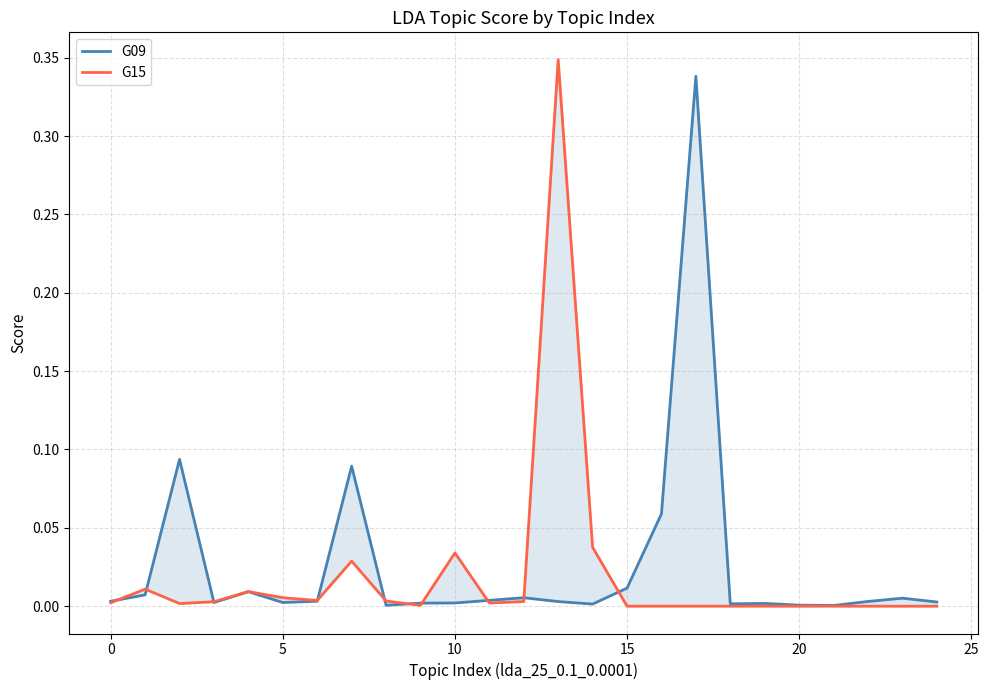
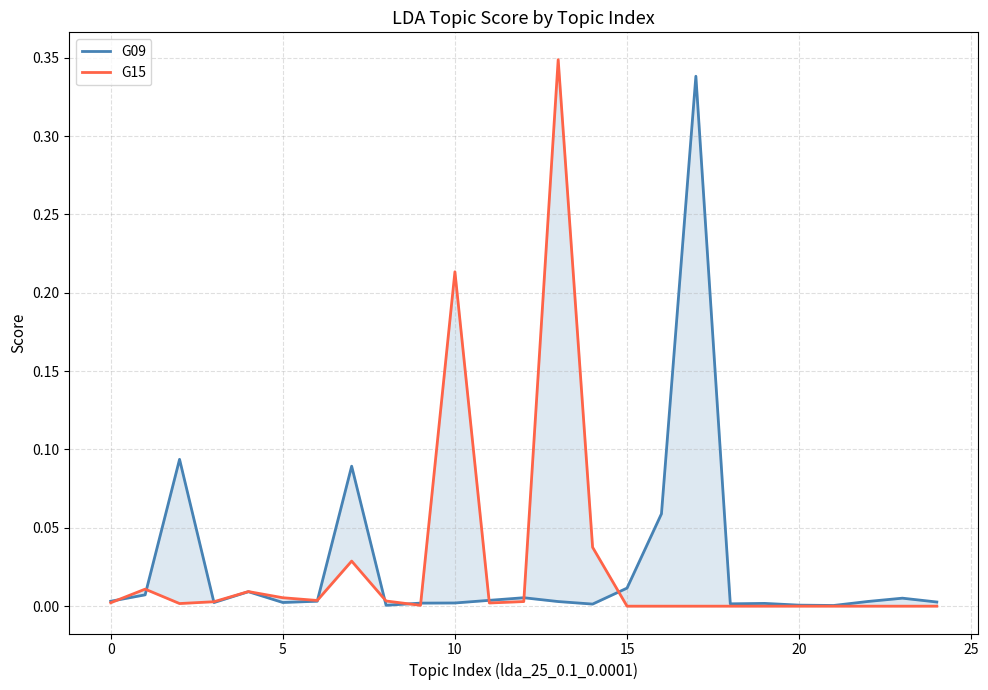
  {
    "G15": {
-     "10": 0.034,
+     "10": 0.213,
      "15": 0.000
    }
  }
